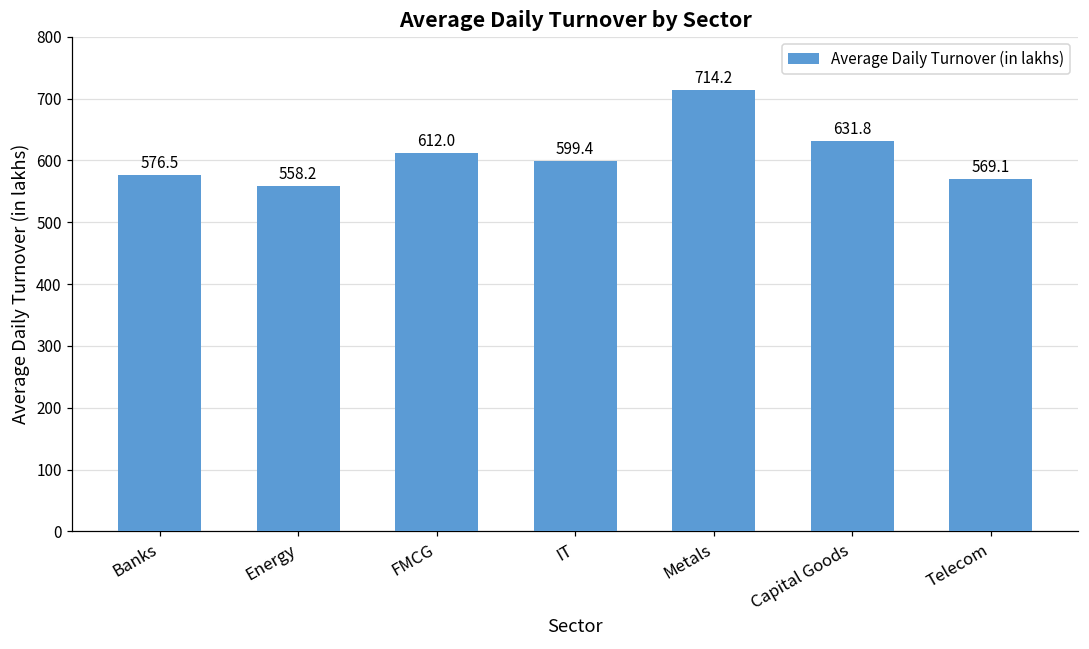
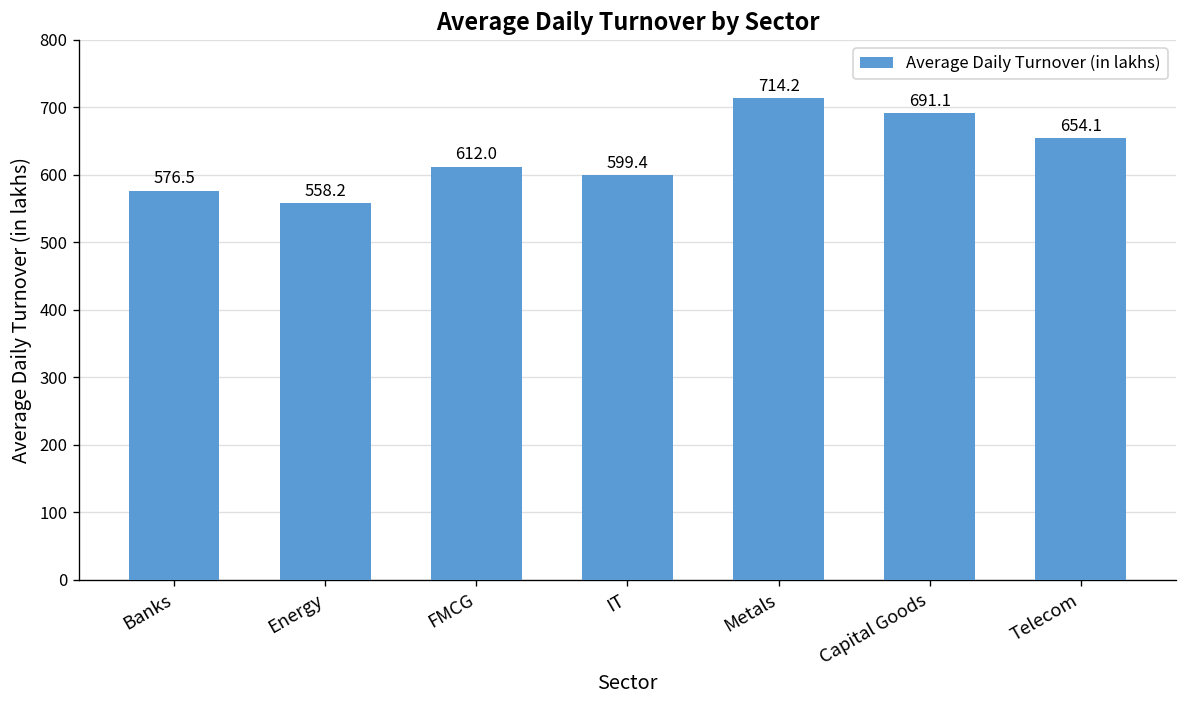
  {
    "Banks": 576.5,
    "Energy": 558.2,
    "FMCG": 612.0,
    "IT": 599.4,
    "Metals": 714.2,
-   "Capital Goods": 631.8,
-   "Telecom": 569.1
+   "Capital Goods": 691.1,
+   "Telecom": 654.1
  }
